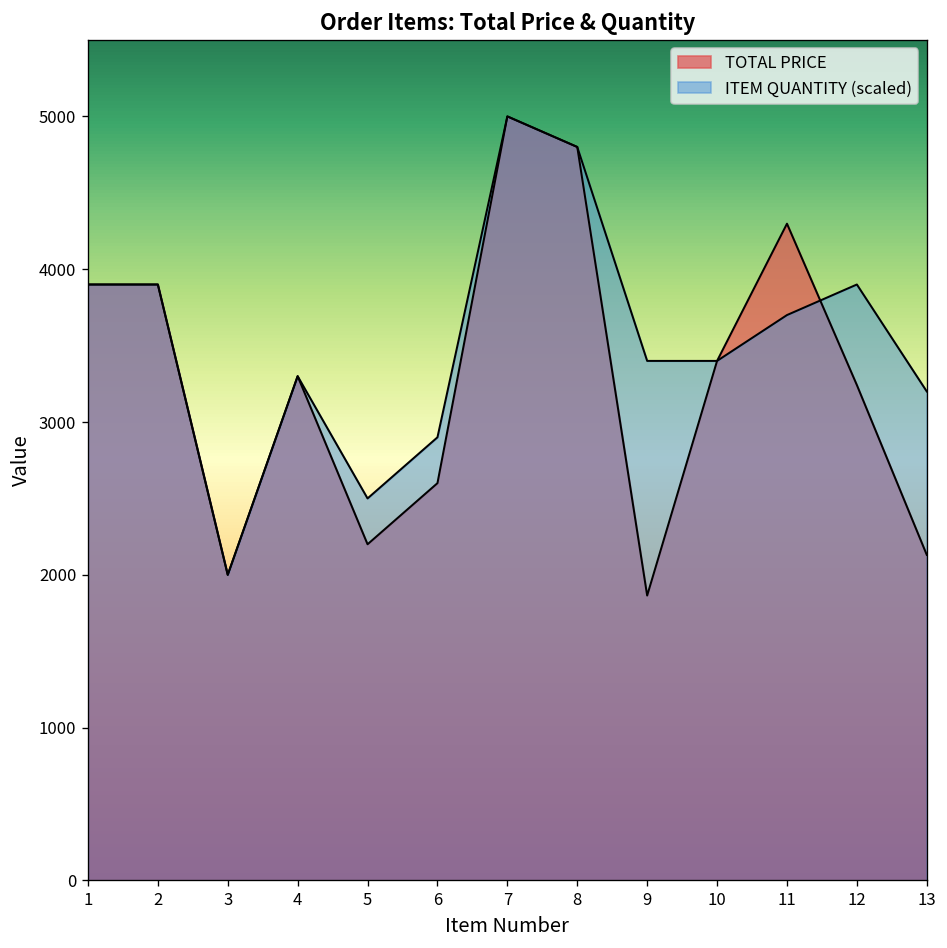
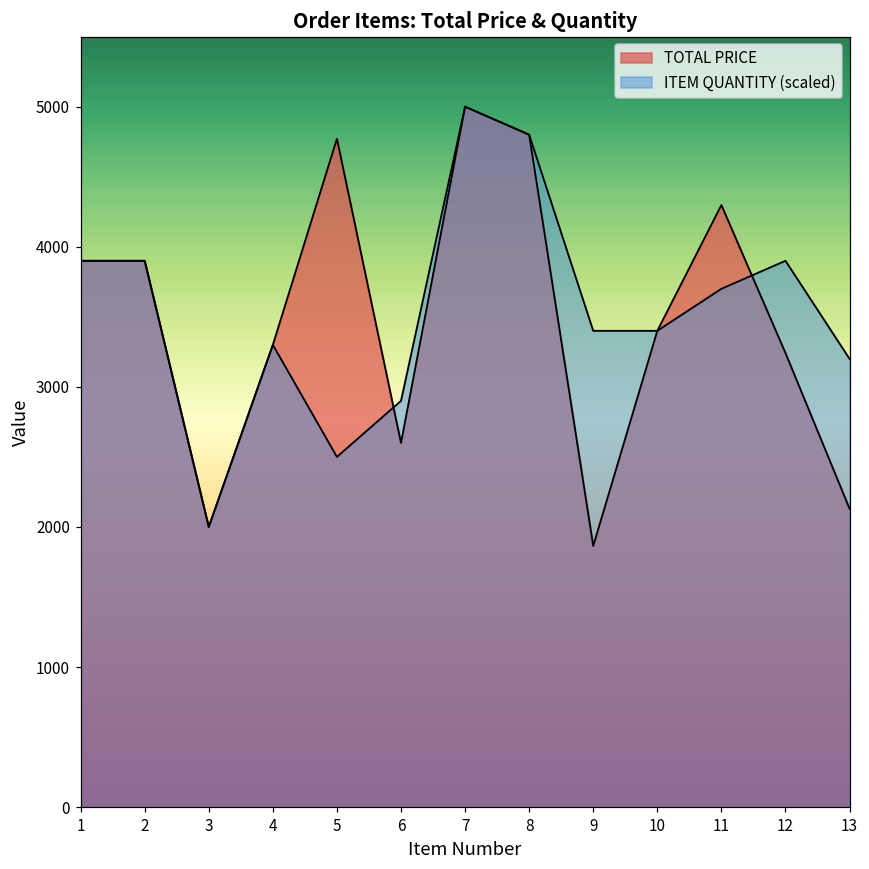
  {
    "TOTAL PRICE": {
-     "5": 2200,
+     "5": 4770,
      "6": 2600,
      "9": 1860,
      "11": 4300,
      "12": 3240,
      "13": 2130
    },
    "ITEM QUANTITY (scaled)": {
      "5": 2500,
      "6": 2900,
      "9": 3400,
      "11": 3700,
      "12": 3900,
      "13": 3200
    }
  }
